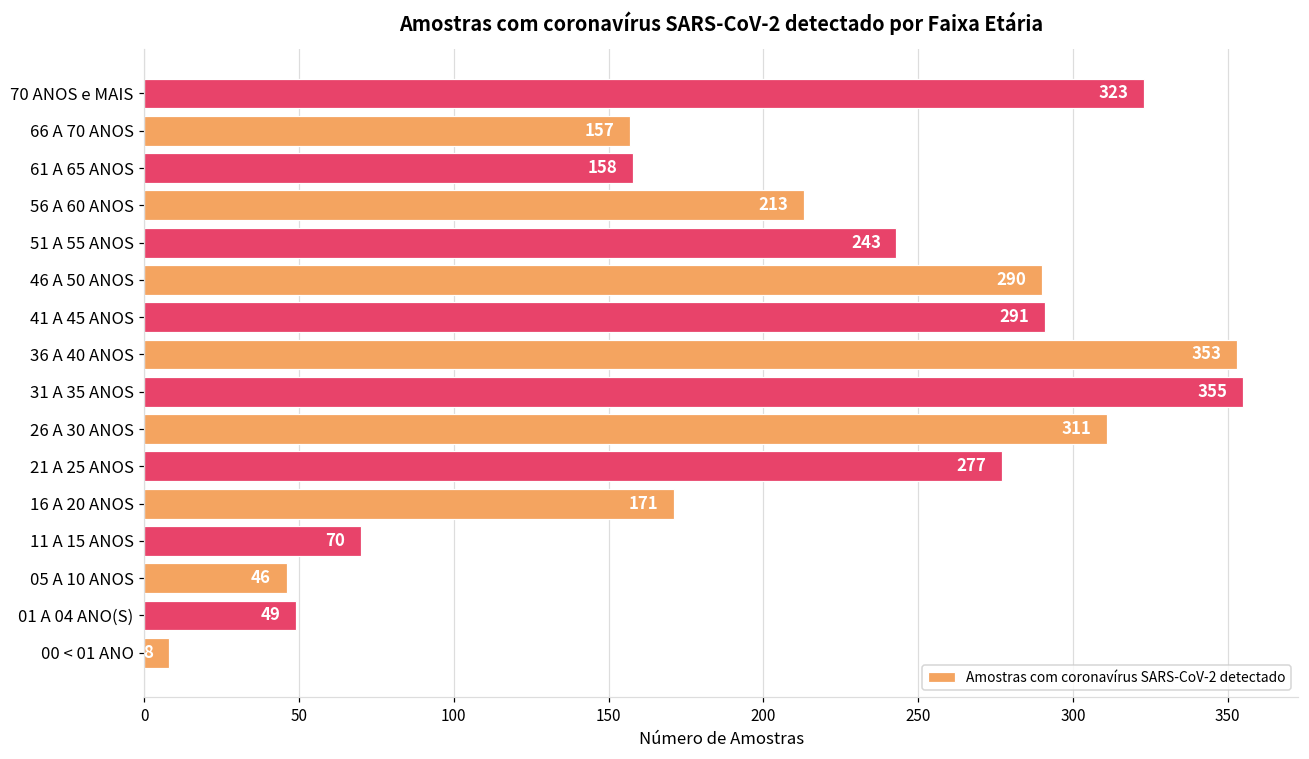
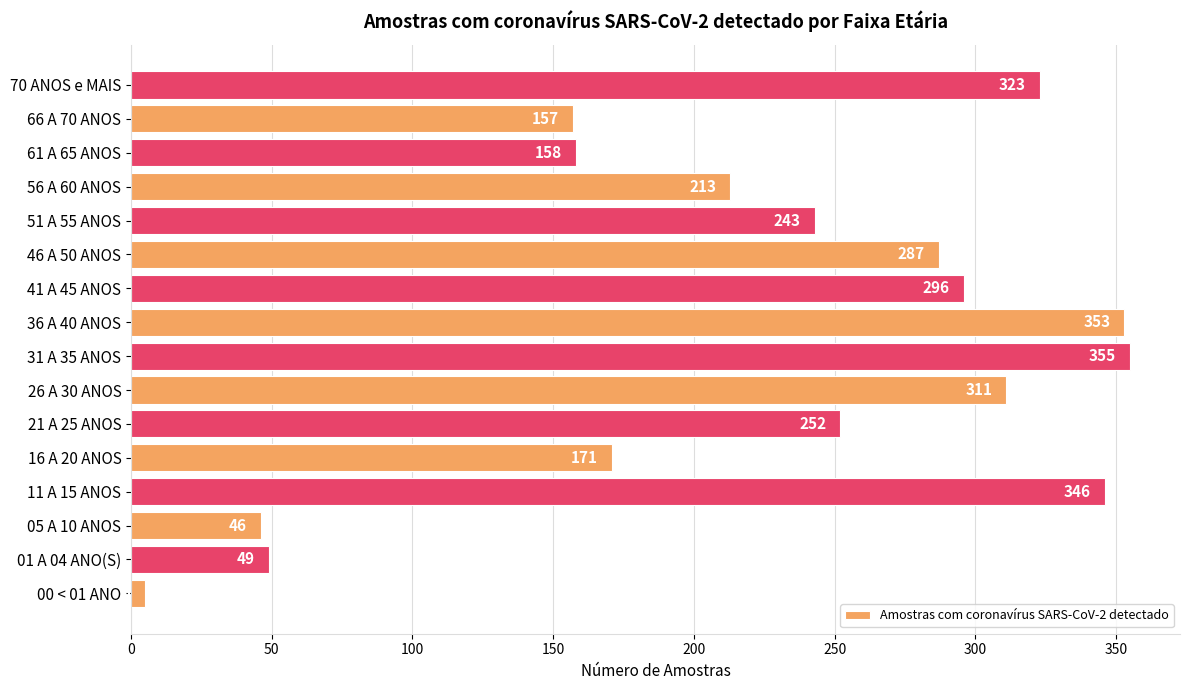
  {
    "70 ANOS e MAIS": 323,
    "66 A 70 ANOS": 157,
    "61 A 65 ANOS": 158,
    "56 A 60 ANOS": 213,
    "51 A 55 ANOS": 243,
-   "46 A 50 ANOS": 290,
-   "41 A 45 ANOS": 291,
+   "46 A 50 ANOS": 287,
+   "41 A 45 ANOS": 296,
    "36 A 40 ANOS": 353,
    "31 A 35 ANOS": 355,
    "26 A 30 ANOS": 311,
-   "21 A 25 ANOS": 277,
+   "21 A 25 ANOS": 252,
    "16 A 20 ANOS": 171,
-   "11 A 15 ANOS": 70,
+   "11 A 15 ANOS": 346,
    "05 A 10 ANOS": 46,
    "01 A 04 ANO(S)": 49,
-   "00 < 01 ANO": 8
+   "00 < 01 ANO": 5
  }
